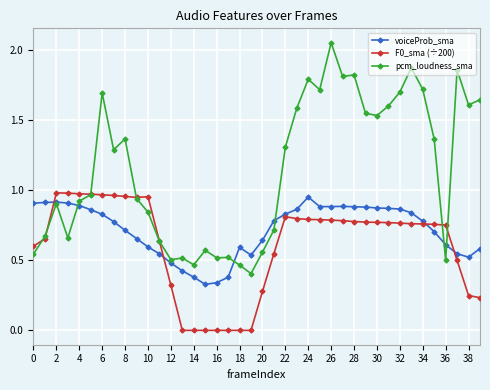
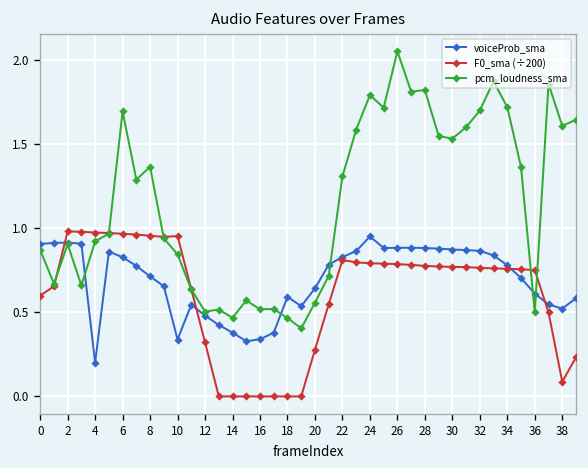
  {
    "voiceProb_sma": {
      "0": 0.91,
-     "4": 0.89,
+     "4": 0.20,
      "6": 0.83,
      "8": 0.71,
-     "10": 0.59,
+     "10": 0.34,
      "12": 0.48,
      "14": 0.38,
      "16": 0.34,
      "18": 0.59,
      "20": 0.64,
      "22": 0.83,
      "24": 0.95,
      "26": 0.88,
      "28": 0.88,
      "30": 0.87,
      "32": 0.87,
      "34": 0.78,
      "36": 0.61,
      "38": 0.52
    },
    "F0_sma (÷200)": {
      "0": 0.60,
      "2": 0.98,
      "4": 0.97,
      "6": 0.97,
      "8": 0.95,
      "10": 0.95,
      "12": 0.32,
      "14": 0.00,
      "16": 0.00,
      "18": 0.00,
      "20": 0.28,
      "22": 0.81,
      "24": 0.79,
      "26": 0.79,
      "28": 0.78,
      "30": 0.77,
      "32": 0.76,
      "34": 0.76,
      "36": 0.75,
-     "38": 0.25
+     "38": 0.09
    },
    "pcm_loudness_sma": {
-     "0": 0.54,
+     "0": 0.87,
      "4": 0.92,
      "6": 1.69,
      "8": 1.36,
      "10": 0.84,
      "12": 0.50,
      "14": 0.47,
      "16": 0.52,
      "18": 0.47,
      "20": 0.56,
      "22": 1.31,
      "24": 1.79,
      "26": 2.05,
      "28": 1.82,
      "30": 1.53,
      "32": 1.70,
      "34": 1.72,
      "36": 0.50,
      "38": 1.61
    }
  }
